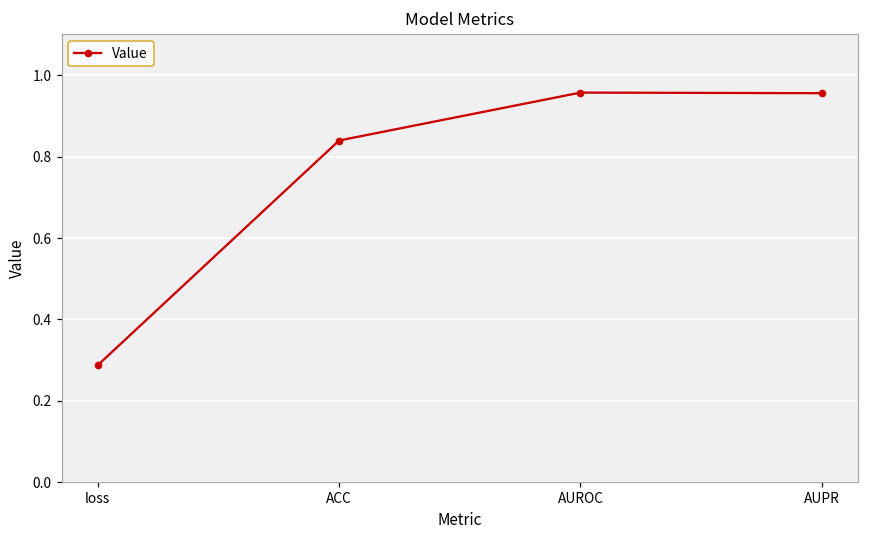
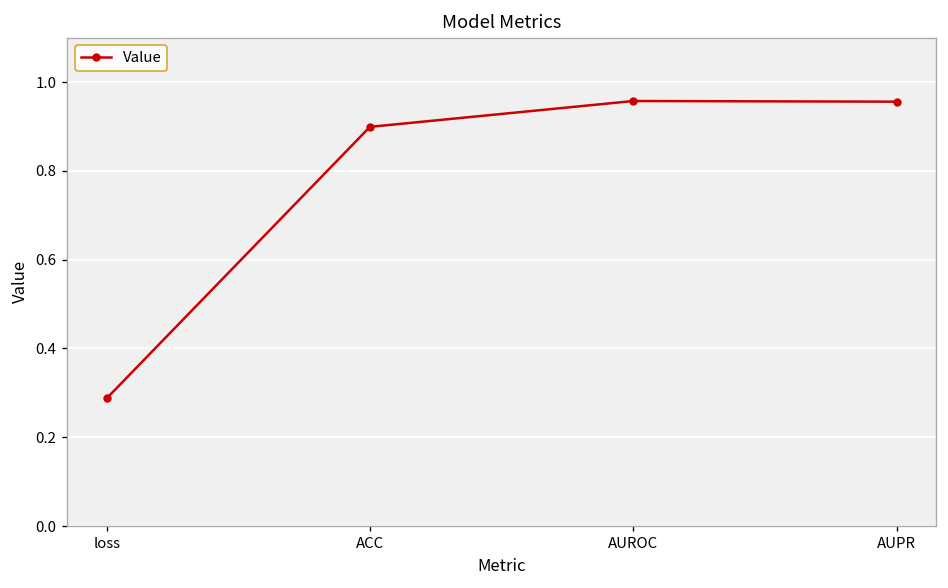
  {
    "loss": 0.29,
-   "ACC": 0.84,
+   "ACC": 0.90,
    "AUROC": 0.96,
    "AUPR": 0.96
  }
